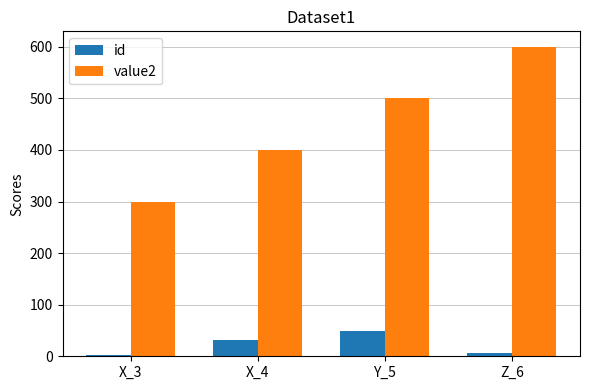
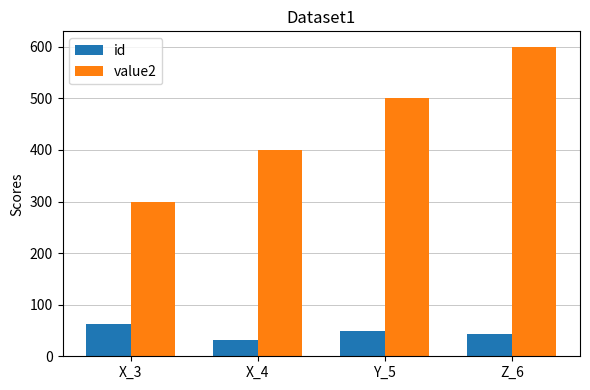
  {
    "id": {
-     "X_3": 0,
+     "X_3": 60,
      "X_4": 30,
      "Y_5": 50,
-     "Z_6": 10
+     "Z_6": 40
    },
    "value2": {
      "X_3": 300,
      "X_4": 400,
      "Y_5": 500,
      "Z_6": 600
    }
  }
